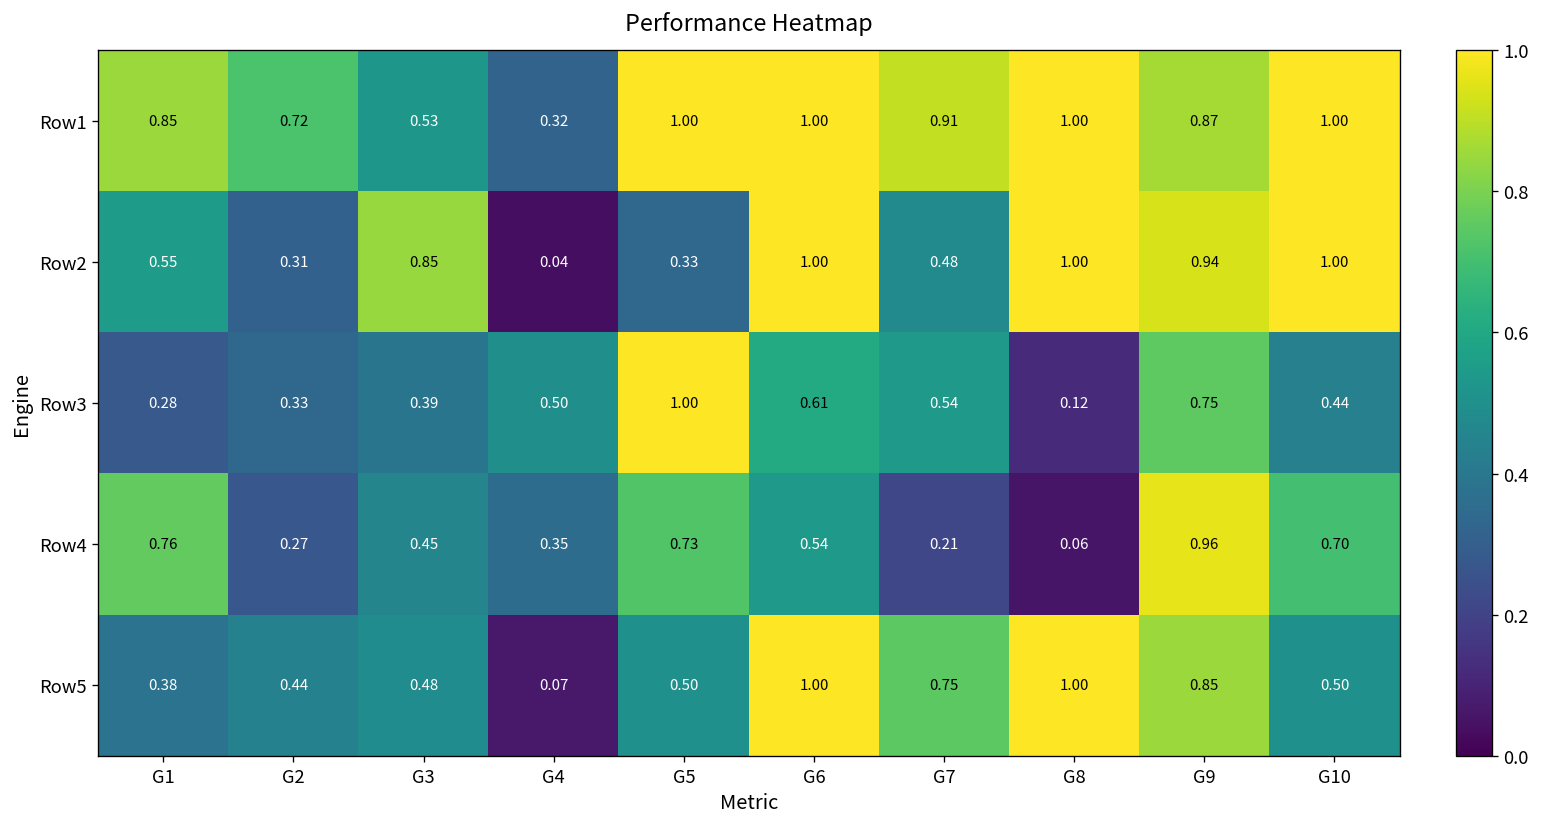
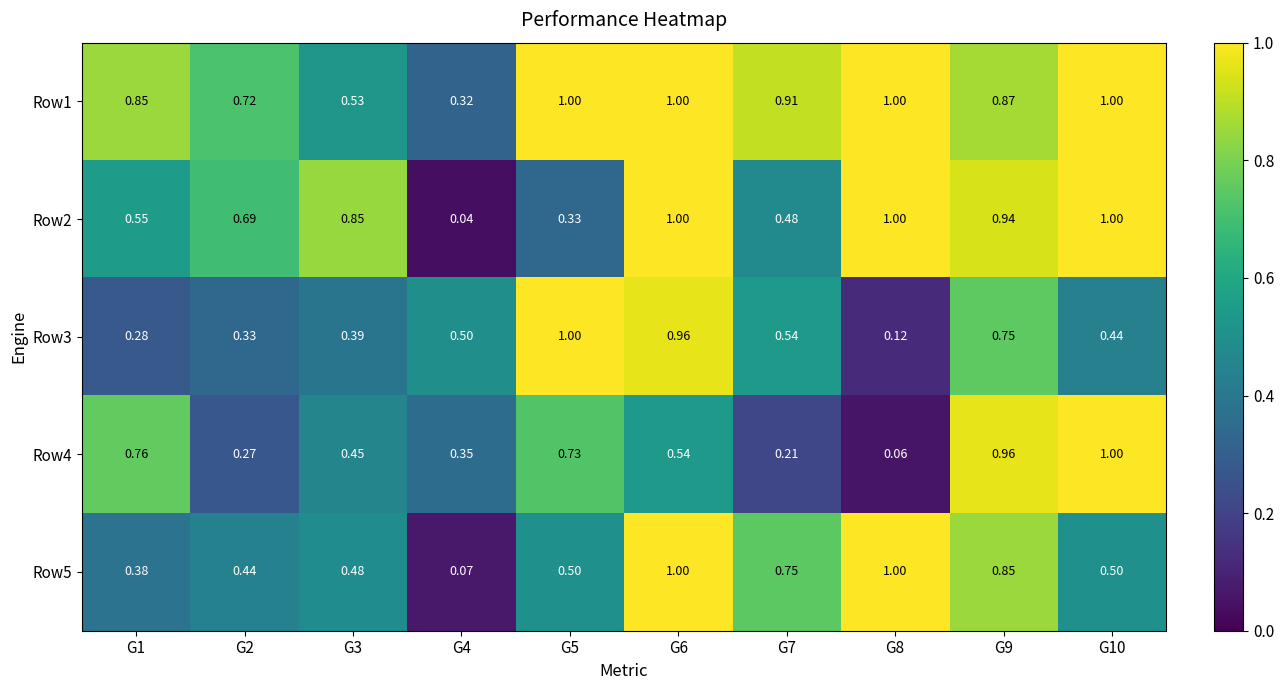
  {
    "Row1": {
      "G1": 0.85,
      "G2": 0.72,
      "G3": 0.53,
      "G4": 0.32,
      "G5": 1.00,
      "G6": 1.00,
      "G7": 0.91,
      "G8": 1.00,
      "G9": 0.87,
      "G10": 1.00
    },
    "Row2": {
      "G1": 0.55,
-     "G2": 0.31,
+     "G2": 0.69,
      "G3": 0.85,
      "G4": 0.04,
      "G5": 0.33,
      "G6": 1.00,
      "G7": 0.48,
      "G8": 1.00,
      "G9": 0.94,
      "G10": 1.00
    },
    "Row3": {
      "G1": 0.28,
      "G2": 0.33,
      "G3": 0.39,
      "G4": 0.50,
      "G5": 1.00,
-     "G6": 0.61,
+     "G6": 0.96,
      "G7": 0.54,
      "G8": 0.12,
      "G9": 0.75,
      "G10": 0.44
    },
    "Row4": {
      "G1": 0.76,
      "G2": 0.27,
      "G3": 0.45,
      "G4": 0.35,
      "G5": 0.73,
      "G6": 0.54,
      "G7": 0.21,
      "G8": 0.06,
      "G9": 0.96,
-     "G10": 0.70
+     "G10": 1.00
    },
    "Row5": {
      "G1": 0.38,
      "G2": 0.44,
      "G3": 0.48,
      "G4": 0.07,
      "G5": 0.50,
      "G6": 1.00,
      "G7": 0.75,
      "G8": 1.00,
      "G9": 0.85,
      "G10": 0.50
    }
  }
